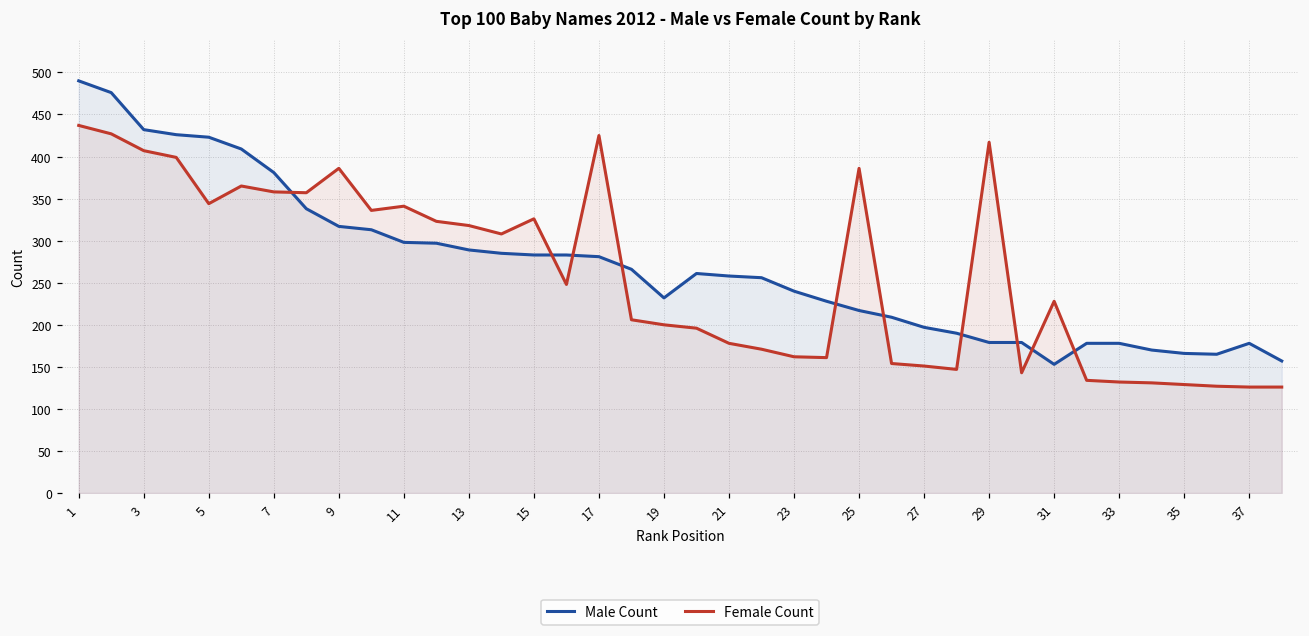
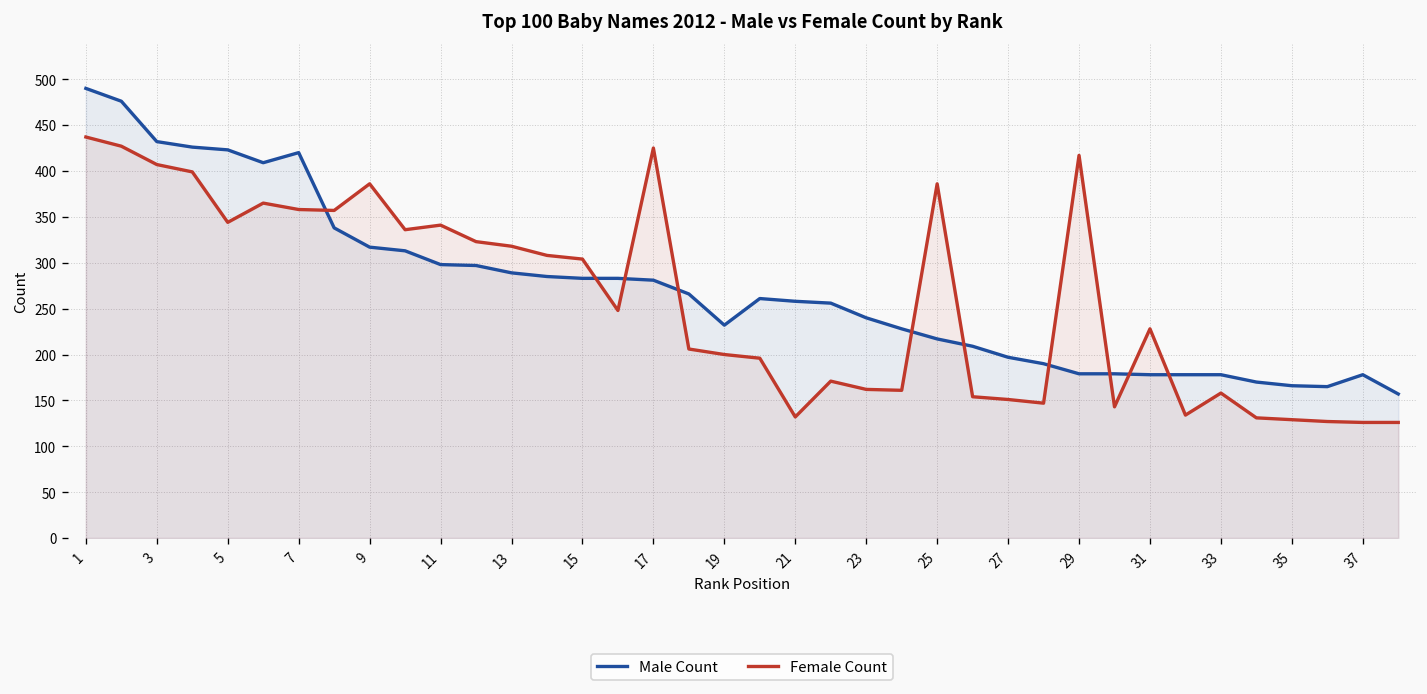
  {
    "Male Count": {
      "1": 490,
      "3": 430,
      "5": 420,
-     "7": 380,
+     "7": 420,
      "9": 320,
      "11": 300,
      "13": 290,
      "15": 280,
      "17": 280,
      "19": 230,
      "21": 260,
      "23": 240,
      "25": 220,
      "27": 200,
      "29": 180,
-     "31": 150,
+     "31": 180,
      "33": 180,
      "35": 170,
      "37": 180
    },
    "Female Count": {
      "1": 440,
      "3": 410,
      "5": 340,
      "7": 360,
      "9": 390,
      "11": 340,
      "13": 320,
-     "15": 330,
+     "15": 300,
      "17": 430,
      "19": 200,
-     "21": 180,
+     "21": 130,
      "23": 160,
      "25": 390,
      "27": 150,
      "29": 420,
      "31": 230,
-     "33": 130,
+     "33": 160,
      "35": 130,
      "37": 130
    }
  }
